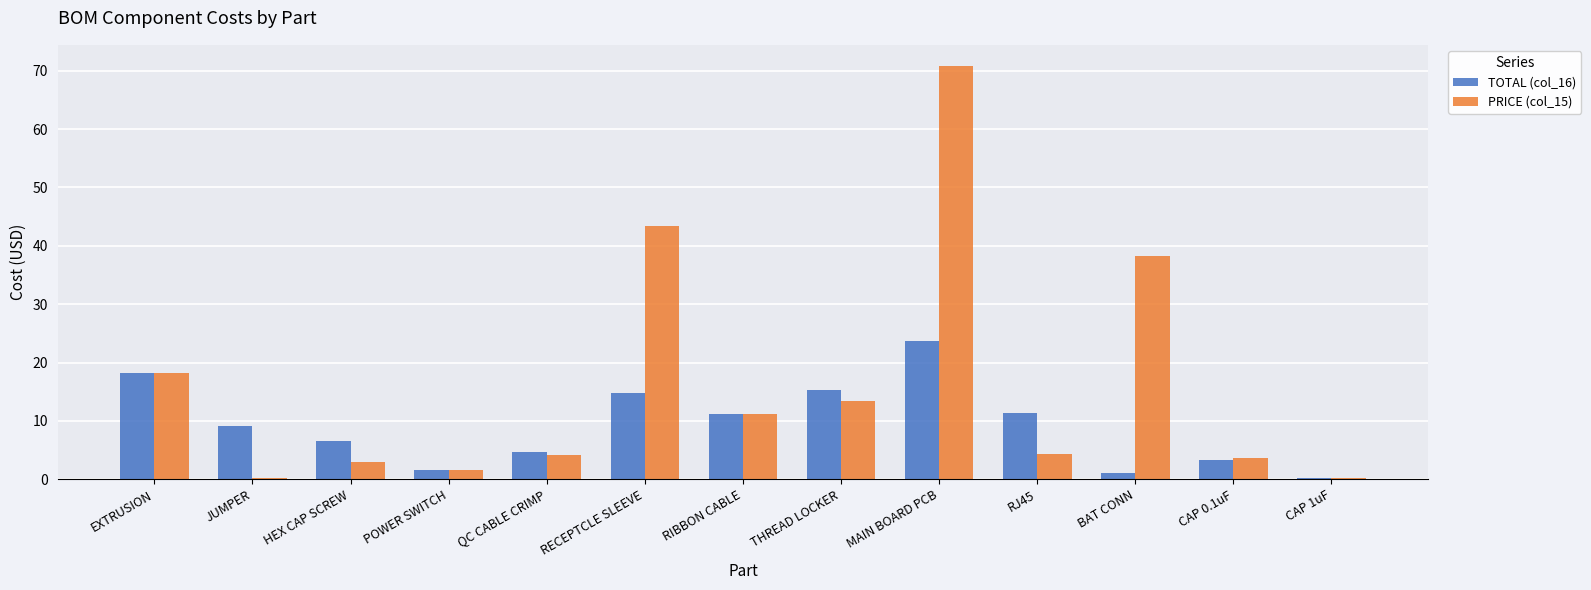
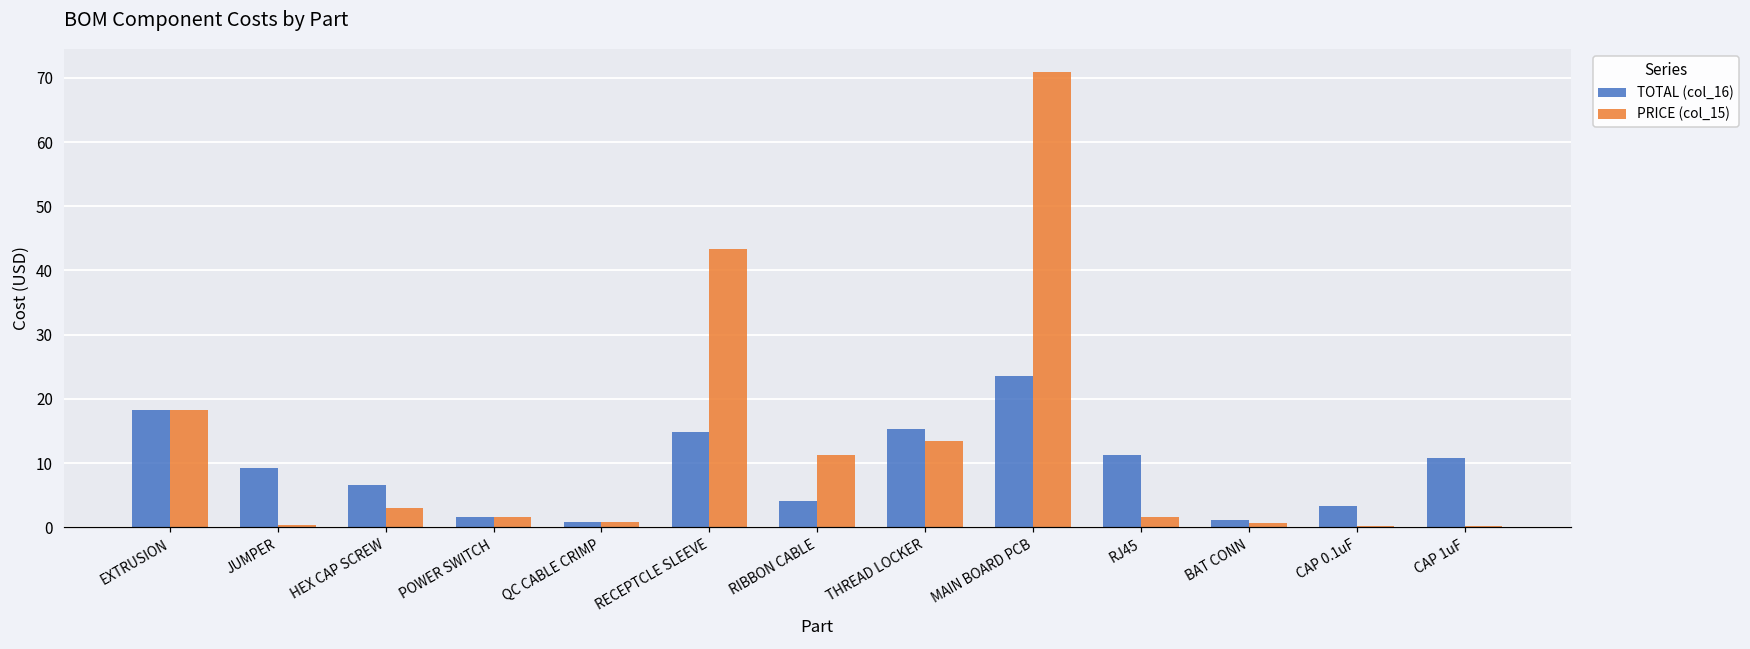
  {
    "TOTAL (col_16)": {
      "EXTRUSION": 18,
      "JUMPER": 9,
      "HEX CAP SCREW": 7,
      "POWER SWITCH": 2,
-     "QC CABLE CRIMP": 5,
+     "QC CABLE CRIMP": 1,
      "RECEPTCLE SLEEVE": 15,
-     "RIBBON CABLE": 11,
+     "RIBBON CABLE": 4,
      "THREAD LOCKER": 15,
      "MAIN BOARD PCB": 24,
      "RJ45": 11,
      "BAT CONN": 1,
      "CAP 0.1uF": 3,
-     "CAP 1uF": 0
+     "CAP 1uF": 11
    },
    "PRICE (col_15)": {
      "EXTRUSION": 18,
      "HEX CAP SCREW": 3,
      "POWER SWITCH": 2,
-     "QC CABLE CRIMP": 4,
+     "QC CABLE CRIMP": 1,
      "RECEPTCLE SLEEVE": 43,
      "RIBBON CABLE": 11,
      "THREAD LOCKER": 13,
      "MAIN BOARD PCB": 71,
-     "RJ45": 4,
-     "BAT CONN": 38,
-     "CAP 0.1uF": 4
+     "RJ45": 2,
+     "BAT CONN": 1,
+     "CAP 0.1uF": 0
    }
  }
